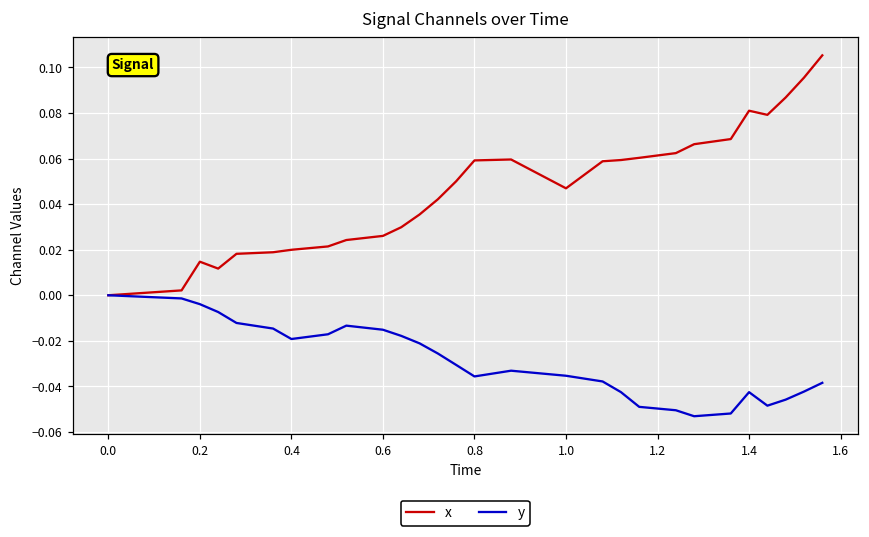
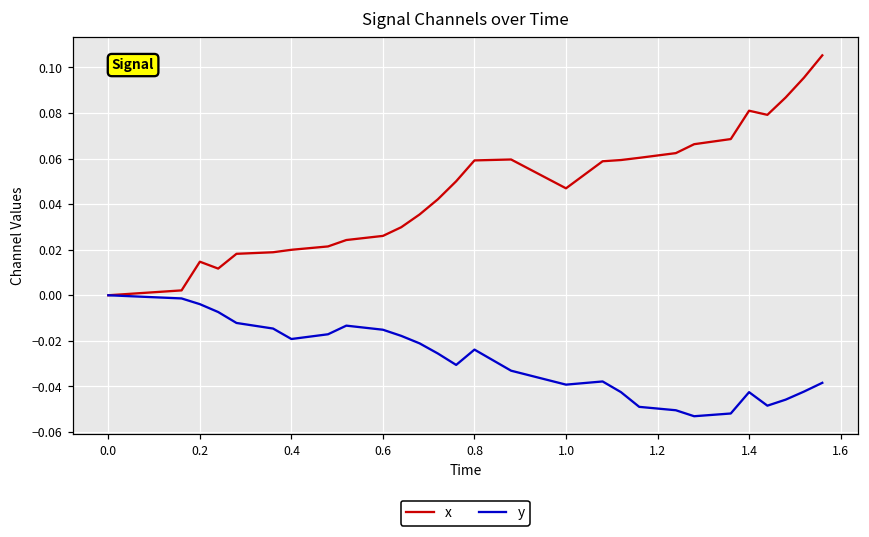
  {
    "x": {
      "0.2": 0.015,
      "0.4": 0.020,
      "0.6": 0.026,
      "0.8": 0.059,
      "1.0": 0.047,
      "1.4": 0.081
    },
    "y": {
      "0.2": -0.004,
      "0.4": -0.019,
      "0.6": -0.015,
-     "0.8": -0.036,
-     "1.0": -0.035,
+     "0.8": -0.024,
+     "1.0": -0.039,
      "1.4": -0.043
    }
  }
